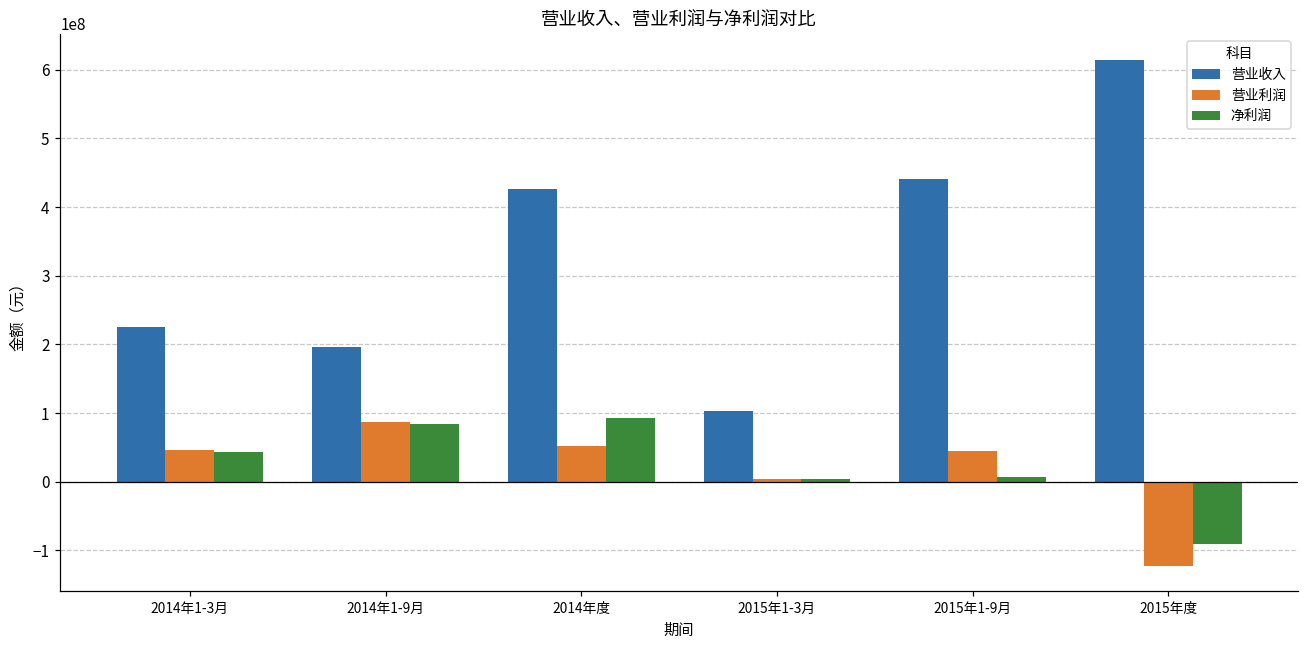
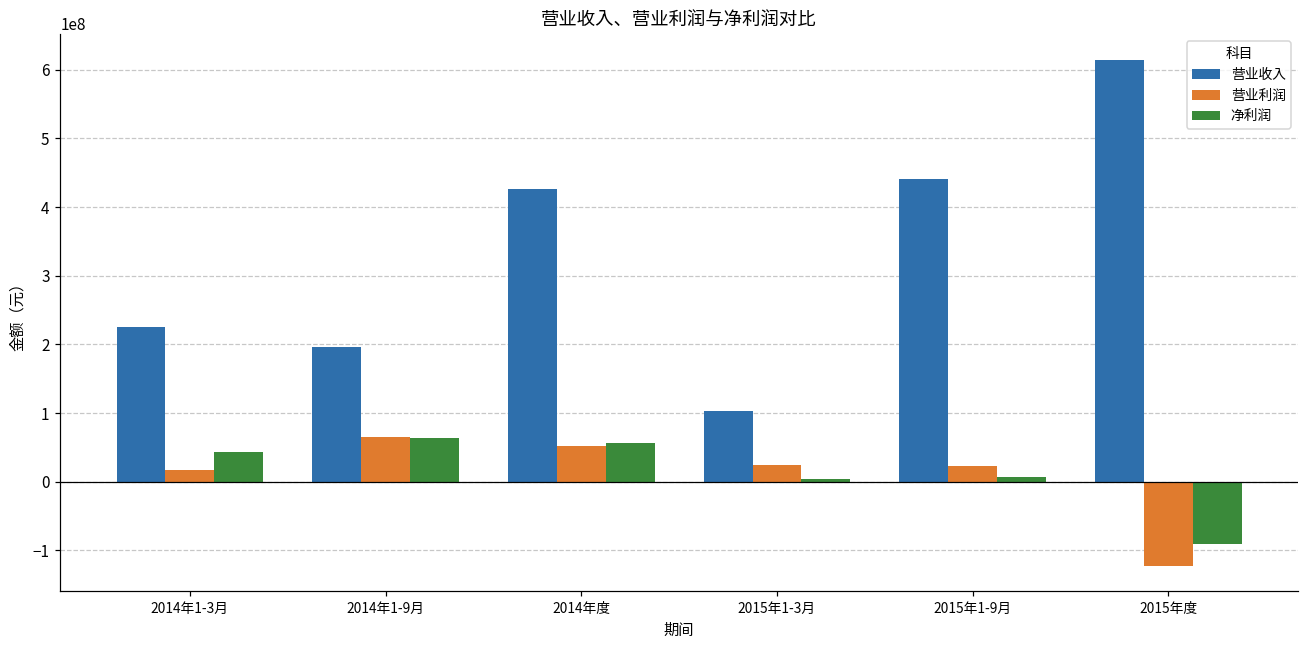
  {
    "营业收入": {
      "2014年1-3月": 220000000,
      "2014年1-9月": 200000000,
      "2014年度": 430000000,
      "2015年1-3月": 100000000,
      "2015年1-9月": 440000000,
      "2015年度": 610000000
    },
    "营业利润": {
-     "2014年1-3月": 50000000,
-     "2014年1-9月": 90000000,
+     "2014年1-3月": 20000000,
+     "2014年1-9月": 70000000,
      "2014年度": 50000000,
-     "2015年1-3月": 0,
-     "2015年1-9月": 40000000,
+     "2015年1-3月": 20000000,
+     "2015年1-9月": 20000000,
      "2015年度": -120000000
    },
    "净利润": {
      "2014年1-3月": 40000000,
-     "2014年1-9月": 80000000,
-     "2014年度": 90000000,
+     "2014年1-9月": 60000000,
+     "2014年度": 60000000,
      "2015年1-3月": 0,
      "2015年1-9月": 10000000,
      "2015年度": -90000000
    }
  }
